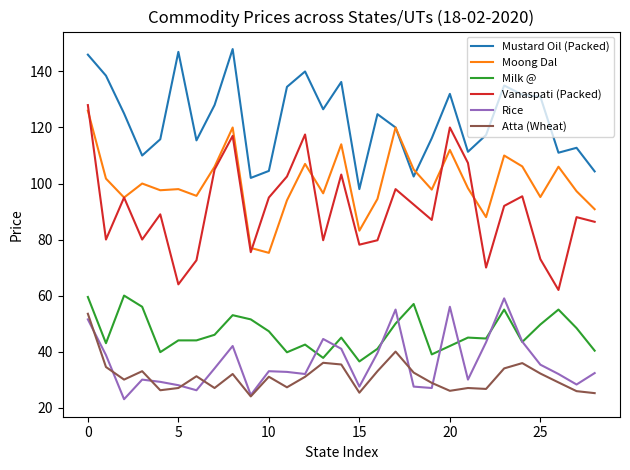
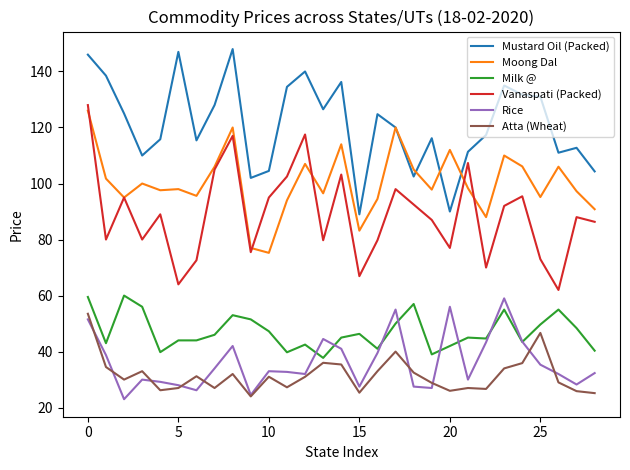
  {
    "Mustard Oil (Packed)": {
      "0": 146,
      "5": 147,
      "10": 105,
-     "15": 98,
-     "20": 132
+     "15": 89,
+     "20": 90
    },
    "Moong Dal": {
      "0": 126,
      "5": 98,
      "10": 75,
      "15": 83,
      "20": 112,
      "25": 95
    },
    "Milk @": {
      "0": 60,
      "5": 44,
      "10": 47,
-     "15": 36,
+     "15": 46,
      "20": 42,
      "25": 50
    },
    "Vanaspati (Packed)": {
      "0": 128,
      "5": 64,
      "10": 95,
-     "15": 78,
-     "20": 120,
+     "15": 67,
+     "20": 77,
      "25": 73
    },
    "Rice": {
      "0": 52,
      "5": 28,
      "10": 33,
      "15": 28,
      "20": 56,
      "25": 35
    },
    "Atta (Wheat)": {
      "0": 54,
      "5": 27,
      "10": 31,
      "15": 25,
      "20": 26,
-     "25": 32
+     "25": 47
    }
  }
